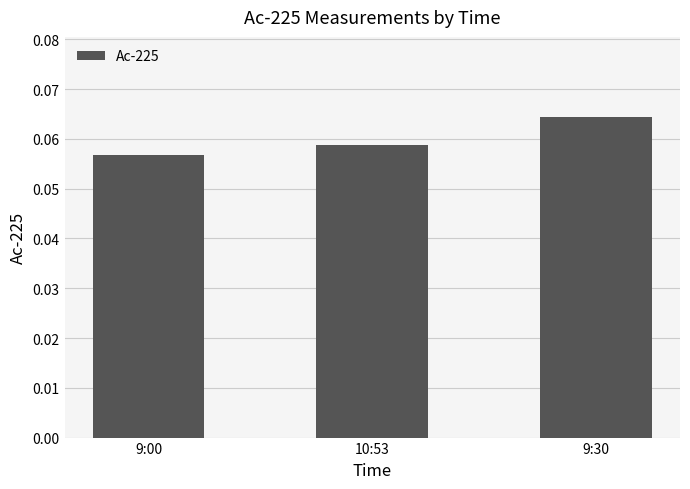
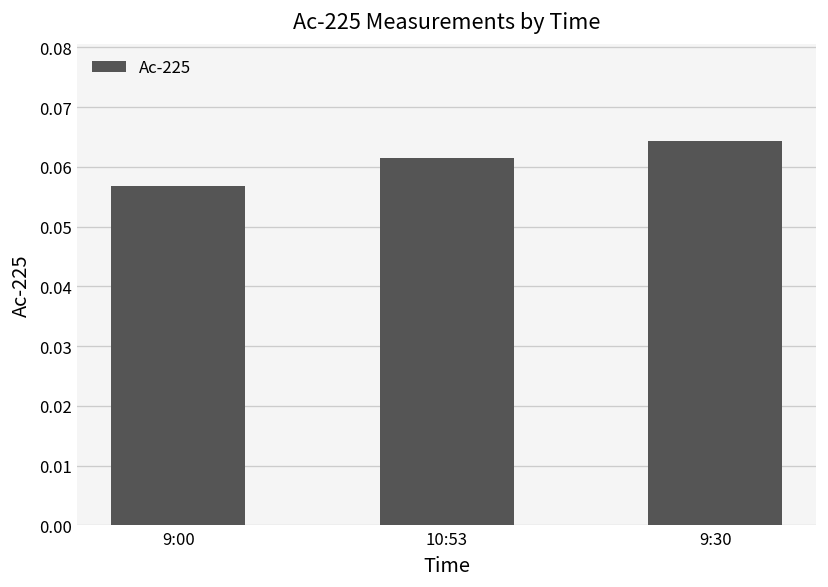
  {
    "9:00": 0.057,
-   "10:53": 0.059,
+   "10:53": 0.062,
    "9:30": 0.064
  }
